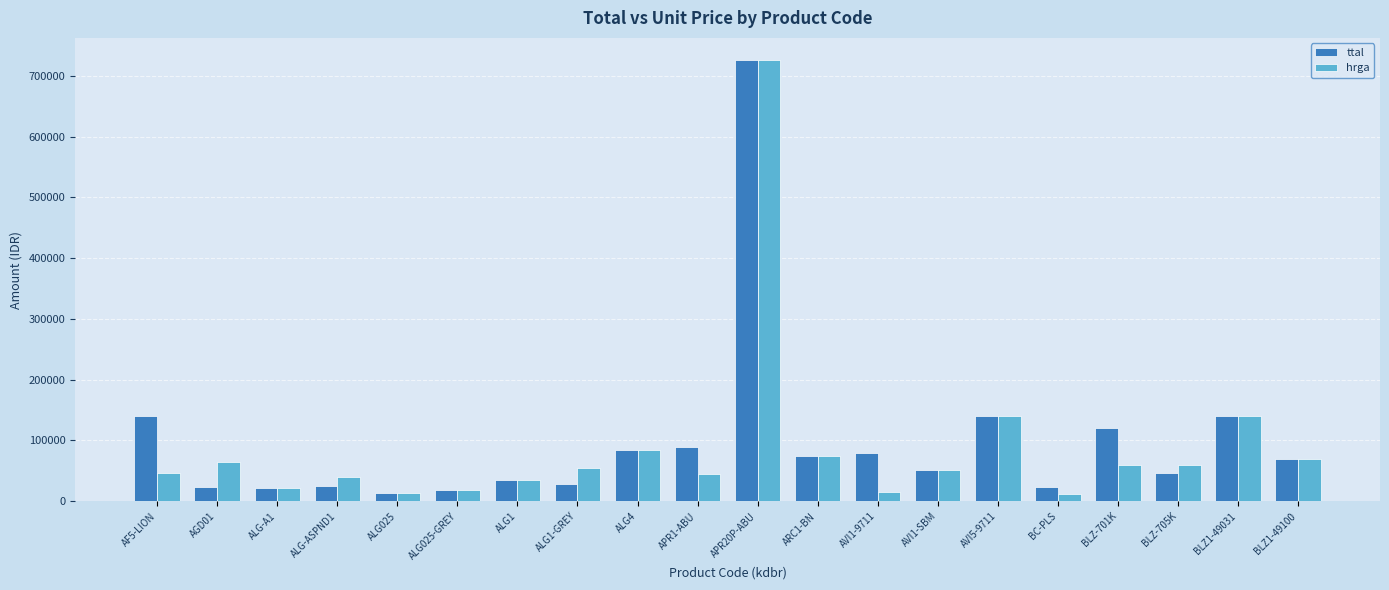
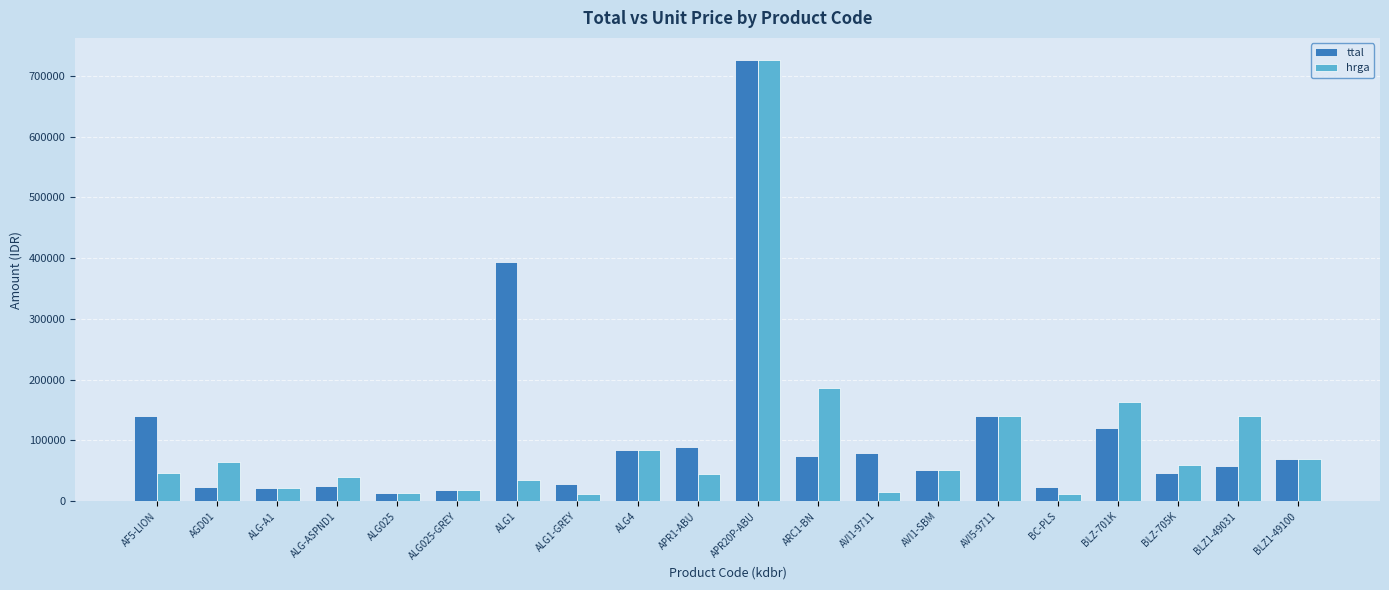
  {
    "ttal": {
      "AF5-LION": 140000,
      "AGD01": 20000,
      "ALG-A1": 20000,
      "ALG-ASPND1": 30000,
      "ALG025": 10000,
      "ALG025-GREY": 20000,
-     "ALG1": 40000,
+     "ALG1": 390000,
      "ALG1-GREY": 30000,
      "ALG4": 90000,
      "APR1-ABU": 90000,
      "APR20P-ABU": 730000,
      "ARC1-BN": 70000,
      "AVI1-9711": 80000,
      "AVI1-SBM": 50000,
      "AVI5-9711": 140000,
      "BC-PLS": 20000,
      "BLZ-701K": 120000,
      "BLZ-705K": 50000,
-     "BLZ1-49031": 140000,
+     "BLZ1-49031": 60000,
      "BLZ1-49100": 70000
    },
    "hrga": {
      "AF5-LION": 50000,
      "AGD01": 70000,
      "ALG-A1": 20000,
      "ALG-ASPND1": 40000,
      "ALG025": 10000,
      "ALG025-GREY": 20000,
      "ALG1": 40000,
-     "ALG1-GREY": 60000,
+     "ALG1-GREY": 10000,
      "ALG4": 90000,
      "APR1-ABU": 50000,
      "APR20P-ABU": 730000,
-     "ARC1-BN": 70000,
+     "ARC1-BN": 190000,
      "AVI1-9711": 20000,
      "AVI1-SBM": 50000,
      "AVI5-9711": 140000,
      "BC-PLS": 10000,
-     "BLZ-701K": 60000,
+     "BLZ-701K": 160000,
      "BLZ-705K": 60000,
      "BLZ1-49031": 140000,
      "BLZ1-49100": 70000
    }
  }
